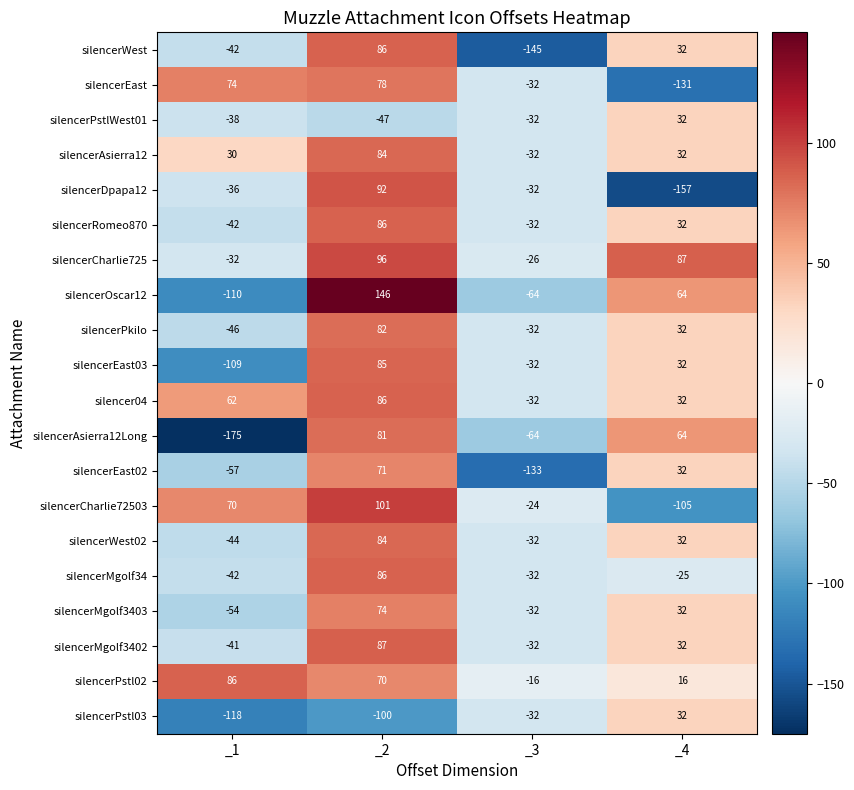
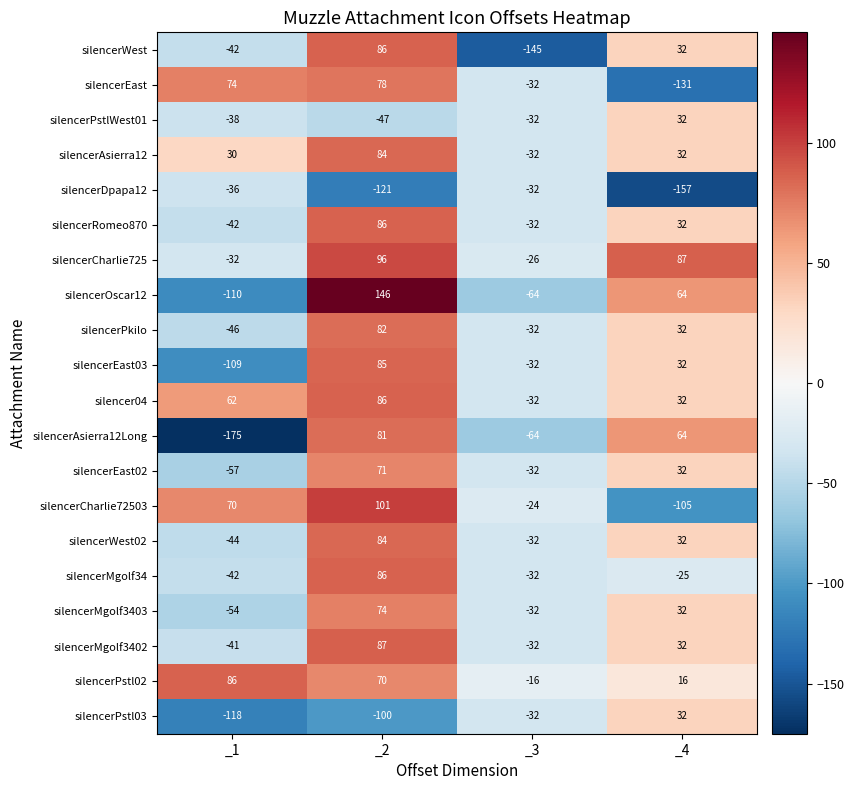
  {
    "silencerWest": {
      "_1": -42,
      "_2": 86,
      "_3": -145,
      "_4": 32
    },
    "silencerEast": {
      "_1": 74,
      "_2": 78,
      "_3": -32,
      "_4": -131
    },
    "silencerPstlWest01": {
      "_1": -38,
      "_2": -47,
      "_3": -32,
      "_4": 32
    },
    "silencerAsierra12": {
      "_1": 30,
      "_2": 84,
      "_3": -32,
      "_4": 32
    },
    "silencerDpapa12": {
      "_1": -36,
-     "_2": 92,
+     "_2": -121,
      "_3": -32,
      "_4": -157
    },
    "silencerRomeo870": {
      "_1": -42,
      "_2": 86,
      "_3": -32,
      "_4": 32
    },
    "silencerCharlie725": {
      "_1": -32,
      "_2": 96,
      "_3": -26,
      "_4": 87
    },
    "silencerOscar12": {
      "_1": -110,
      "_2": 146,
      "_3": -64,
      "_4": 64
    },
    "silencerPkilo": {
      "_1": -46,
      "_2": 82,
      "_3": -32,
      "_4": 32
    },
    "silencerEast03": {
      "_1": -109,
      "_2": 85,
      "_3": -32,
      "_4": 32
    },
    "silencer04": {
      "_1": 62,
      "_2": 86,
      "_3": -32,
      "_4": 32
    },
    "silencerAsierra12Long": {
      "_1": -175,
      "_2": 81,
      "_3": -64,
      "_4": 64
    },
    "silencerEast02": {
      "_1": -57,
      "_2": 71,
-     "_3": -133,
+     "_3": -32,
      "_4": 32
    },
    "silencerCharlie72503": {
      "_1": 70,
      "_2": 101,
      "_3": -24,
      "_4": -105
    },
    "silencerWest02": {
      "_1": -44,
      "_2": 84,
      "_3": -32,
      "_4": 32
    },
    "silencerMgolf34": {
      "_1": -42,
      "_2": 86,
      "_3": -32,
      "_4": -25
    },
    "silencerMgolf3403": {
      "_1": -54,
      "_2": 74,
      "_3": -32,
      "_4": 32
    },
    "silencerMgolf3402": {
      "_1": -41,
      "_2": 87,
      "_3": -32,
      "_4": 32
    },
    "silencerPstl02": {
      "_1": 86,
      "_2": 70,
      "_3": -16,
      "_4": 16
    },
    "silencerPstl03": {
      "_1": -118,
      "_2": -100,
      "_3": -32,
      "_4": 32
    }
  }
